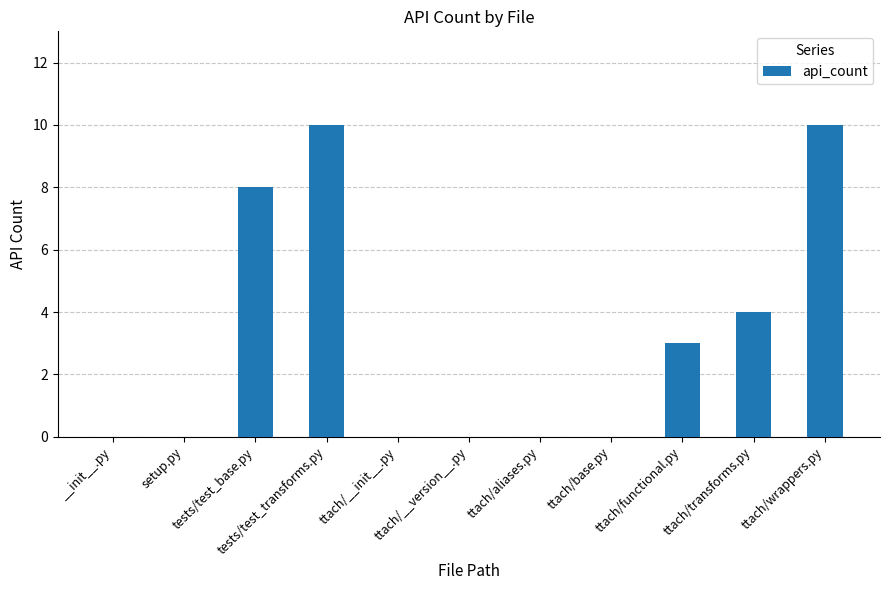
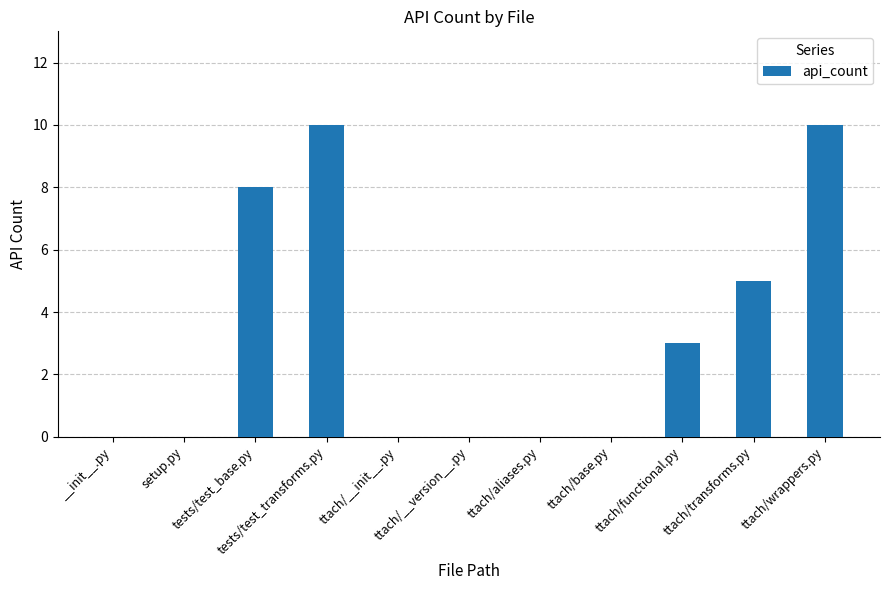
  {
    "__init__.py": 0,
    "setup.py": 0,
    "tests/test_base.py": 8,
    "tests/test_transforms.py": 10,
    "ttach/__init__.py": 0,
    "ttach/__version__.py": 0,
    "ttach/aliases.py": 0,
    "ttach/base.py": 0,
    "ttach/functional.py": 3,
-   "ttach/transforms.py": 4,
+   "ttach/transforms.py": 5,
    "ttach/wrappers.py": 10
  }
